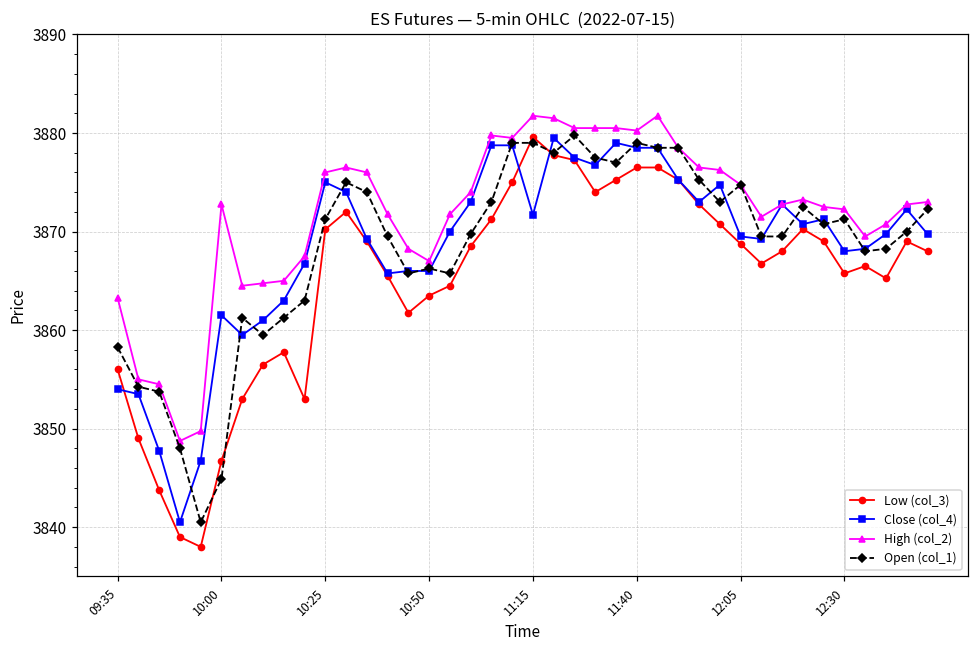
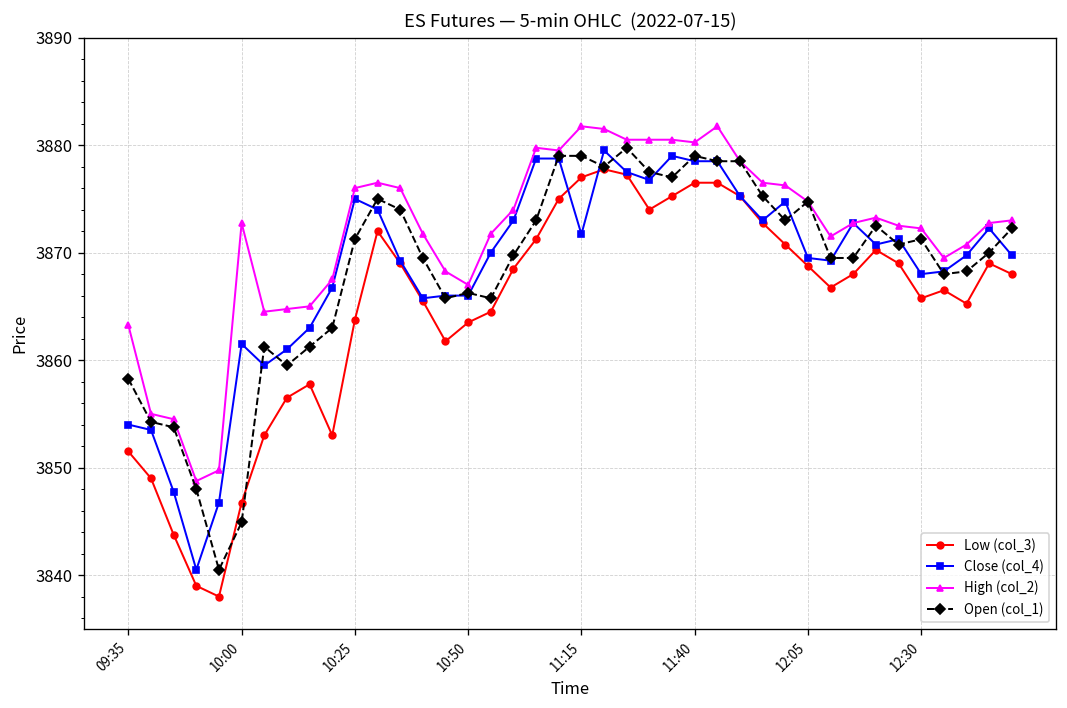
  {
    "Low (col_3)": {
-     "09:35": 3856,
+     "09:35": 3852,
      "10:00": 3847,
-     "10:25": 3870,
+     "10:25": 3864,
      "10:50": 3864,
-     "11:15": 3880,
+     "11:15": 3877,
      "11:40": 3877,
      "12:05": 3869,
      "12:30": 3866
    },
    "Close (col_4)": {
      "09:35": 3854,
      "10:00": 3862,
      "10:25": 3875,
      "11:15": 3872,
      "11:40": 3879,
      "12:05": 3870,
      "12:30": 3868
    },
    "High (col_2)": {
      "09:35": 3863,
      "10:00": 3873,
      "10:25": 3876,
      "10:50": 3867,
      "11:15": 3882,
      "11:40": 3880,
      "12:30": 3872
    },
    "Open (col_1)": {
      "09:35": 3858,
      "10:00": 3845,
      "10:25": 3871,
      "11:15": 3879,
      "11:40": 3879,
      "12:30": 3871
    }
  }
